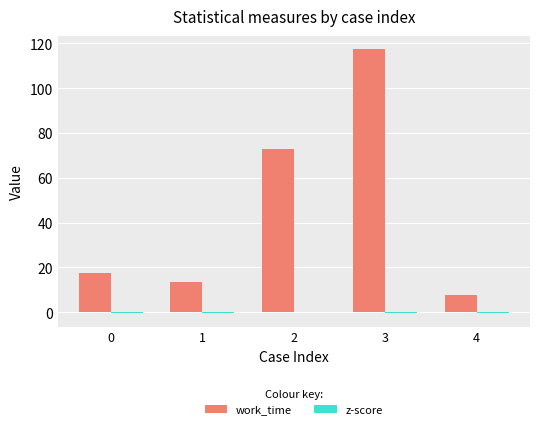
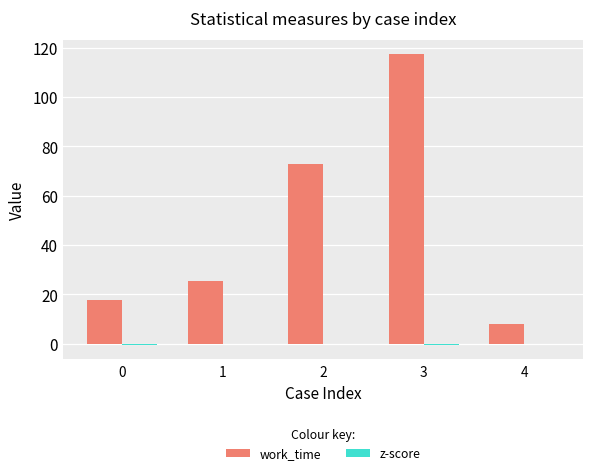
  {
    "work_time": {
      "0": 18,
-     "1": 13,
+     "1": 25,
      "2": 73,
      "3": 117,
      "4": 8
    }
  }
